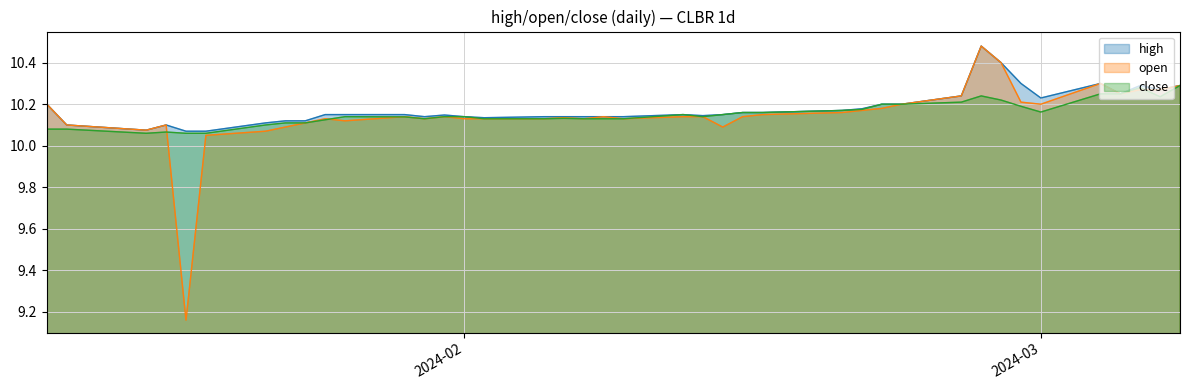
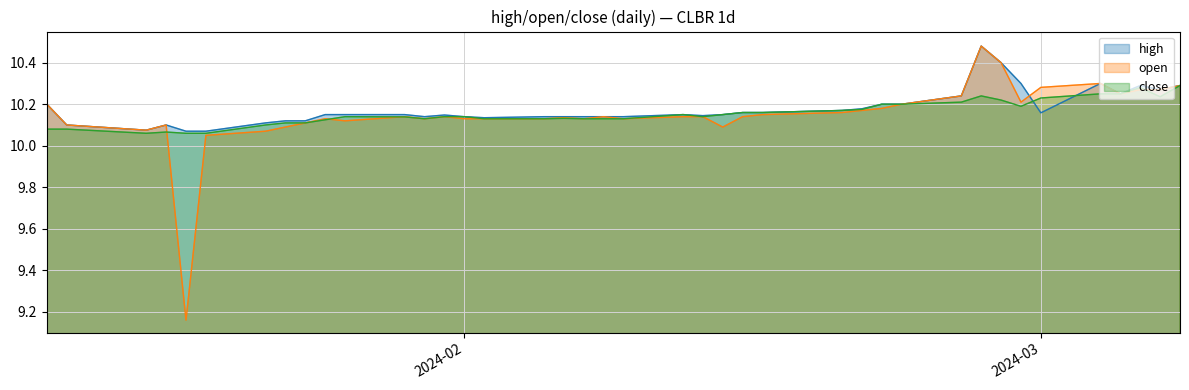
  {
    "high": {
-     "2024-03": 10.23
+     "2024-03": 10.16
    },
    "open": {
-     "2024-03": 10.20
+     "2024-03": 10.28
    },
    "close": {
-     "2024-03": 10.16
+     "2024-03": 10.23
    }
  }
